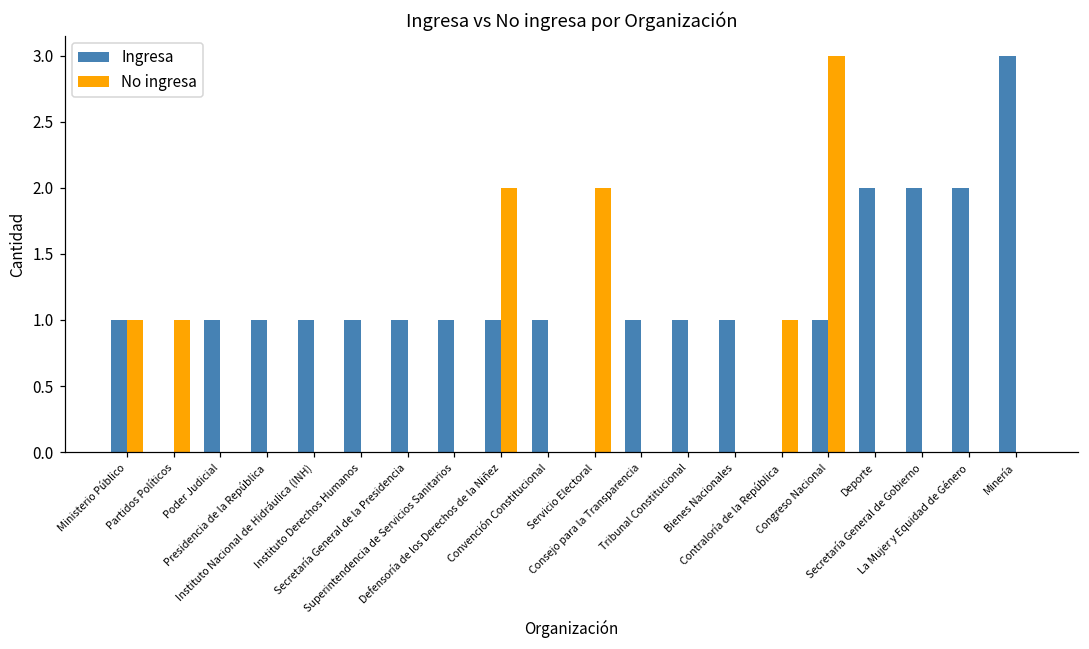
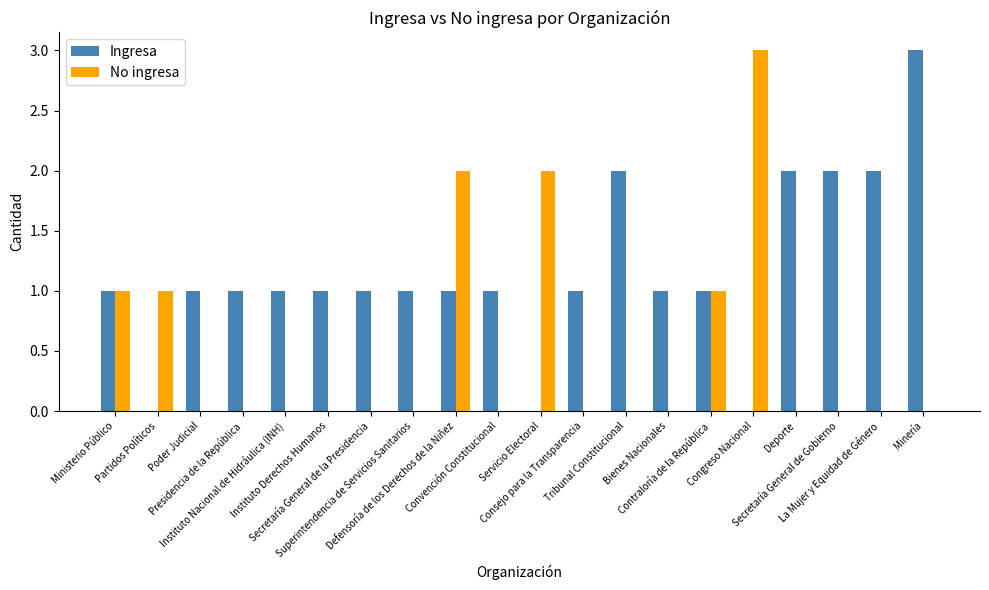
  {
    "Ingresa": {
      "Ministerio Público": 1,
      "Partidos Políticos": 0,
      "Poder Judicial": 1,
      "Presidencia de la República": 1,
      "Instituto Nacional de Hidráulica (INH)": 1,
      "Instituto Derechos Humanos": 1,
      "Secretaría General de la Presidencia": 1,
      "Superintendencia de Servicios Sanitarios": 1,
      "Defensoría de los Derechos de la Niñez": 1,
      "Convención Constitucional": 1,
      "Servicio Electoral": 0,
      "Consejo para la Transparencia": 1,
-     "Tribunal Constitucional": 1,
+     "Tribunal Constitucional": 2,
      "Bienes Nacionales": 1,
-     "Contraloría de la República": 0,
-     "Congreso Nacional": 1,
+     "Contraloría de la República": 1,
+     "Congreso Nacional": 0,
      "Deporte": 2,
      "Secretaría General de Gobierno": 2,
      "La Mujer y Equidad de Género": 2,
      "Minería": 3
    },
    "No ingresa": {
      "Ministerio Público": 1,
      "Partidos Políticos": 1,
      "Poder Judicial": 0,
      "Presidencia de la República": 0,
      "Instituto Nacional de Hidráulica (INH)": 0,
      "Instituto Derechos Humanos": 0,
      "Secretaría General de la Presidencia": 0,
      "Superintendencia de Servicios Sanitarios": 0,
      "Defensoría de los Derechos de la Niñez": 2,
      "Convención Constitucional": 0,
      "Servicio Electoral": 2,
      "Consejo para la Transparencia": 0,
      "Tribunal Constitucional": 0,
      "Bienes Nacionales": 0,
      "Contraloría de la República": 1,
      "Congreso Nacional": 3,
      "Deporte": 0,
      "Secretaría General de Gobierno": 0,
      "La Mujer y Equidad de Género": 0,
      "Minería": 0
    }
  }
